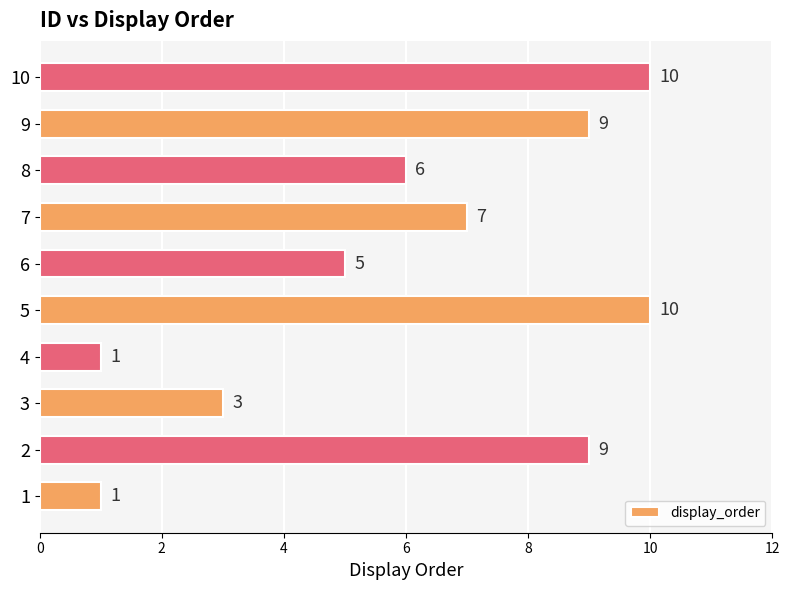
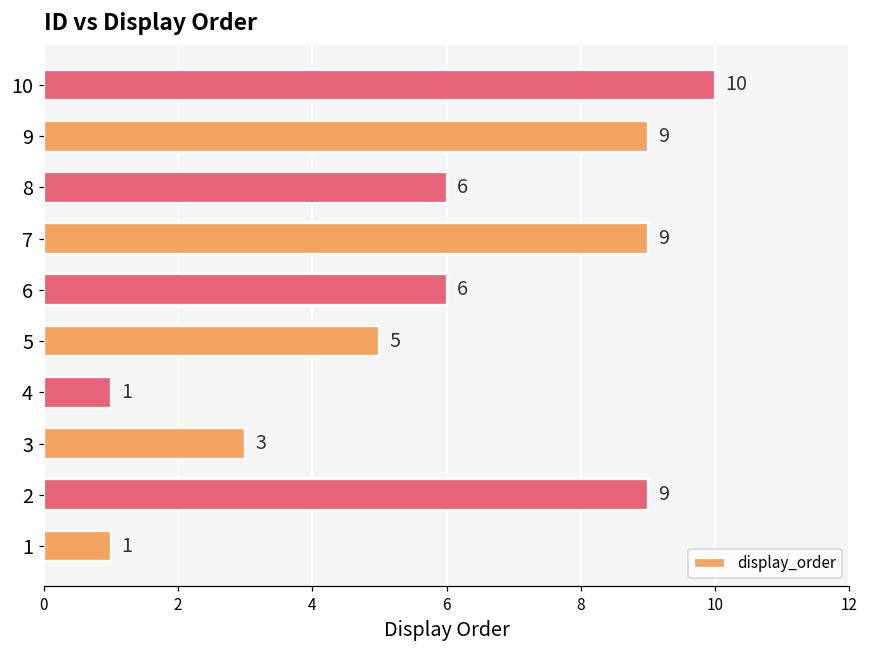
  {
    "10": 10,
    "9": 9,
    "8": 6,
-   "7": 7,
-   "6": 5,
-   "5": 10,
+   "7": 9,
+   "6": 6,
+   "5": 5,
    "4": 1,
    "3": 3,
    "2": 9,
    "1": 1
  }
